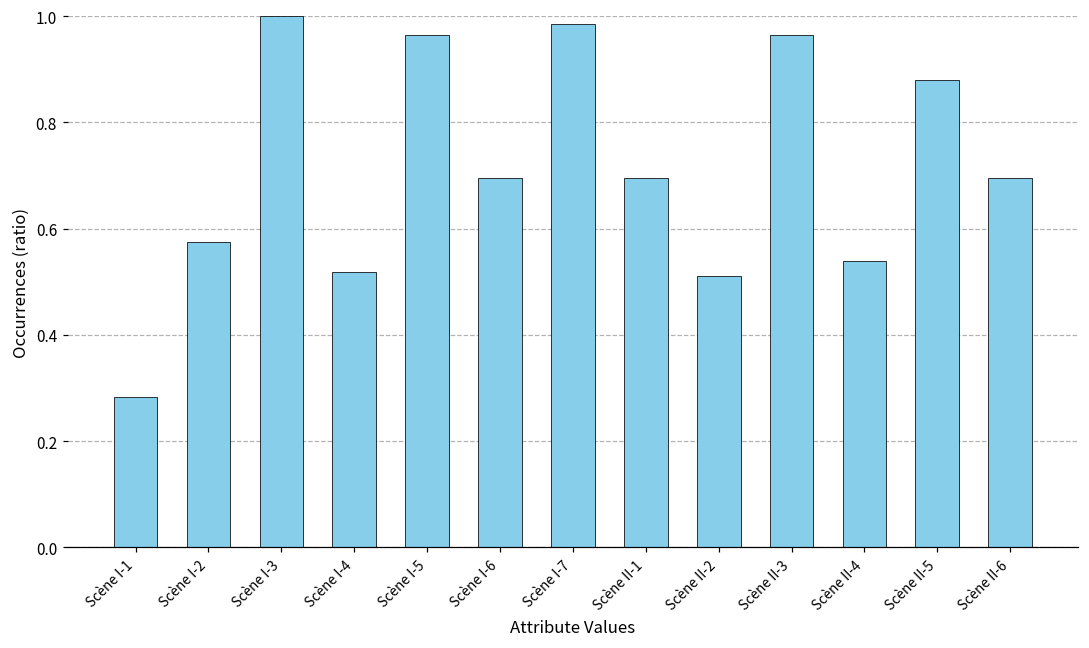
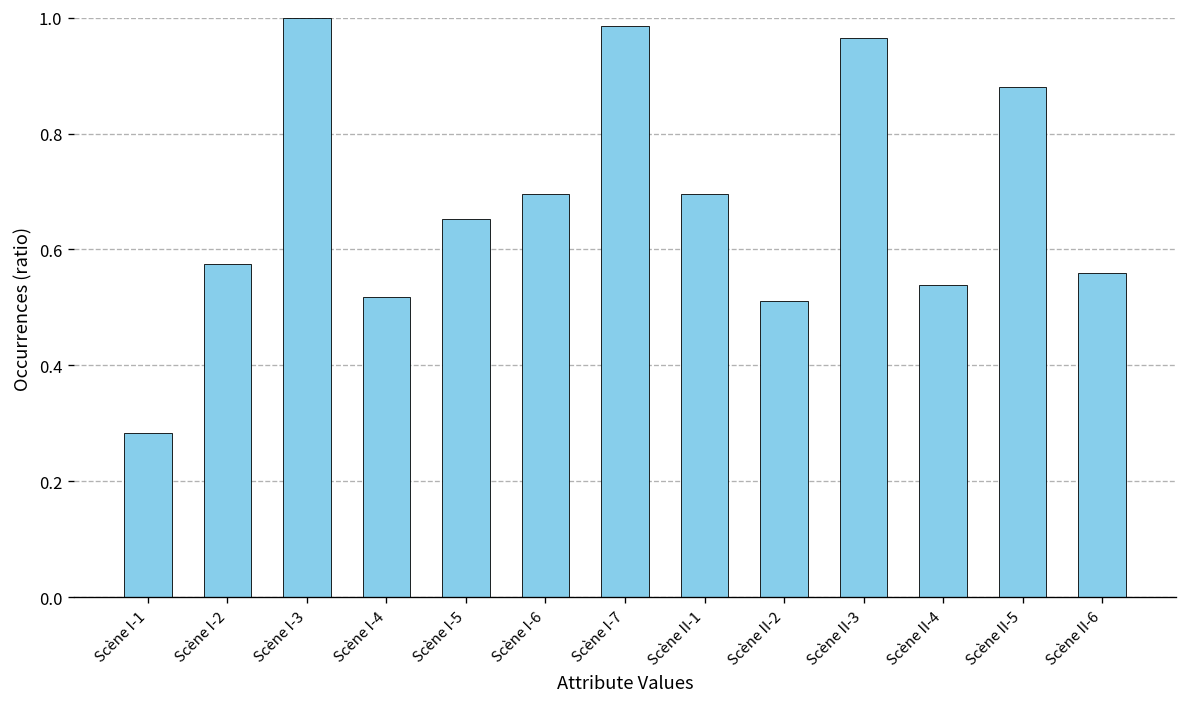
  {
    "Scène I-1": 0.28,
    "Scène I-2": 0.57,
    "Scène I-3": 1.00,
    "Scène I-4": 0.52,
-   "Scène I-5": 0.96,
+   "Scène I-5": 0.65,
    "Scène I-6": 0.70,
    "Scène I-7": 0.99,
    "Scène II-1": 0.70,
    "Scène II-2": 0.51,
    "Scène II-3": 0.96,
    "Scène II-4": 0.54,
    "Scène II-5": 0.88,
-   "Scène II-6": 0.70
+   "Scène II-6": 0.56
  }
